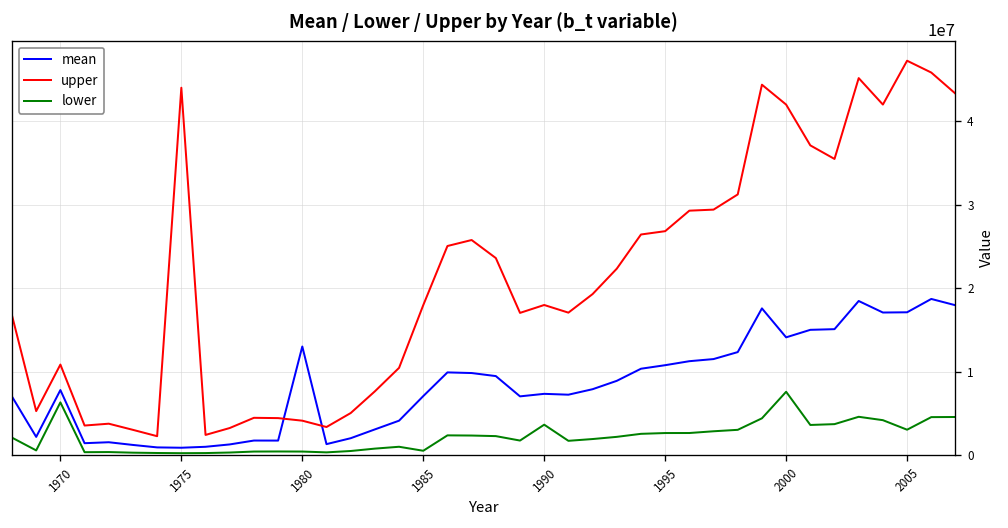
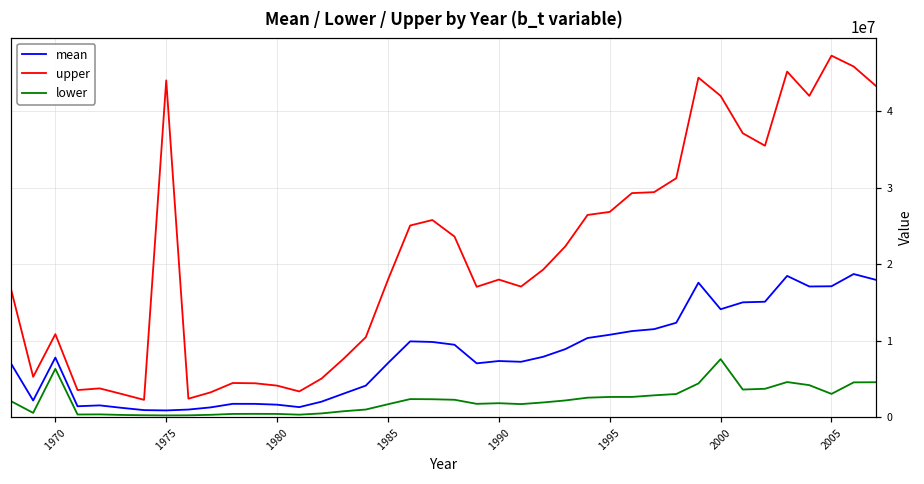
  {
    "mean": {
      "1970": 8000000,
      "1975": 1000000,
-     "1980": 13000000,
+     "1980": 2000000,
      "1985": 7000000,
      "1990": 7000000,
      "1995": 11000000,
      "2000": 14000000,
      "2005": 17000000
    },
    "upper": {
      "1970": 11000000,
      "1975": 44000000,
      "1980": 4000000,
      "1985": 18000000,
      "1990": 18000000,
      "1995": 27000000,
      "2000": 42000000,
      "2005": 47000000
    },
    "lower": {
      "1970": 6000000,
      "1975": 0,
      "1980": 0,
-     "1985": 1000000,
-     "1990": 4000000,
+     "1985": 2000000,
+     "1990": 2000000,
      "1995": 3000000,
      "2000": 8000000,
      "2005": 3000000
    }
  }
